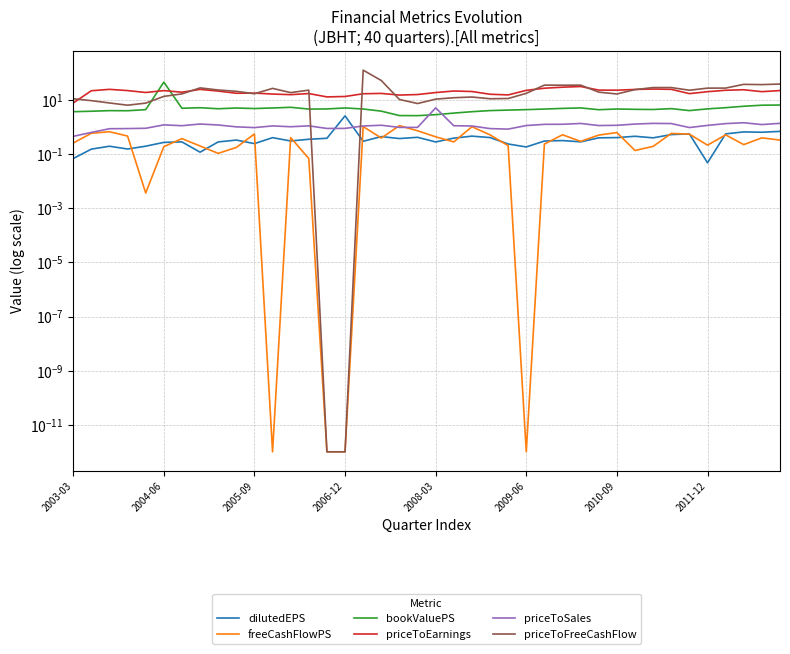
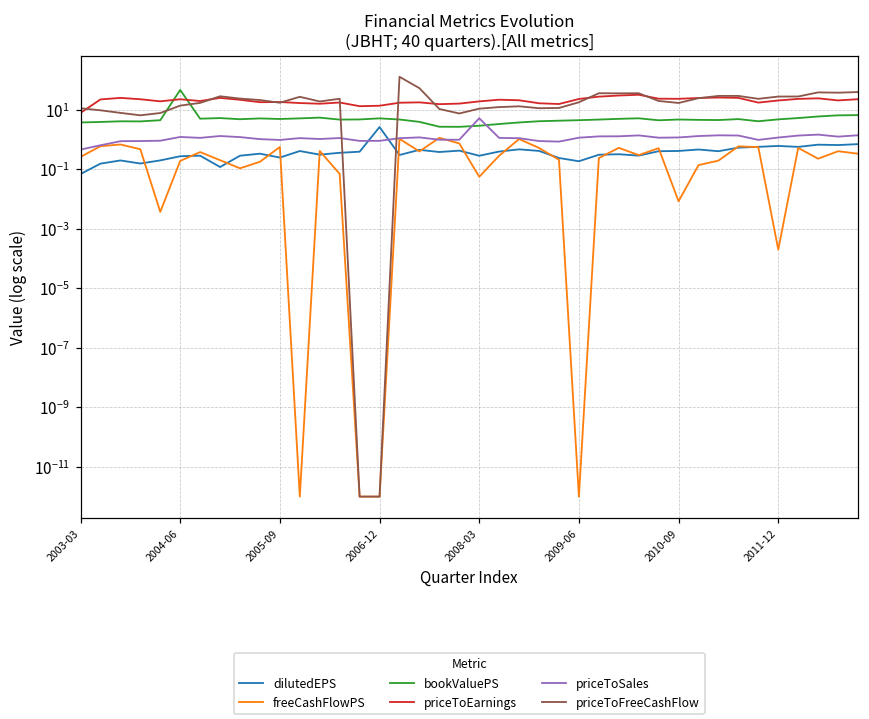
  {
    "dilutedEPS": {
      "2003-03": 0.07,
      "2004-06": 0.3,
      "2005-09": 0.2,
      "2006-12": 3,
      "2008-03": 0.3,
      "2009-06": 0.2,
      "2010-09": 0.4,
-     "2011-12": 0.05
+     "2011-12": 0.6
    },
    "freeCashFlowPS": {
      "2003-03": 0.3,
      "2004-06": 0.2,
      "2005-09": 0.6,
-     "2008-03": 0.4,
+     "2008-03": 0.06,
      "2009-06": 0.000000000001,
-     "2010-09": 0.6,
-     "2011-12": 0.2
+     "2010-09": 0.008,
+     "2011-12": 0.0002
    },
    "bookValuePS": {
      "2003-03": 4,
      "2004-06": 50,
      "2005-09": 5,
      "2006-12": 5,
      "2008-03": 3,
      "2009-06": 4,
      "2010-09": 5,
      "2011-12": 5
    },
    "priceToEarnings": {
      "2003-03": 8,
      "2004-06": 20,
      "2006-12": 10,
      "2008-03": 20,
      "2009-06": 20,
      "2010-09": 20,
      "2011-12": 20
    },
    "priceToSales": {
      "2003-03": 0.5,
      "2004-06": 1,
      "2005-09": 1.0,
      "2006-12": 0.9,
      "2008-03": 5,
      "2009-06": 1.2,
      "2010-09": 1.2,
      "2011-12": 1.2
    },
    "priceToFreeCashFlow": {
      "2003-03": 11,
      "2004-06": 10,
      "2008-03": 11,
      "2009-06": 20,
      "2010-09": 20,
      "2011-12": 30
    }
  }
